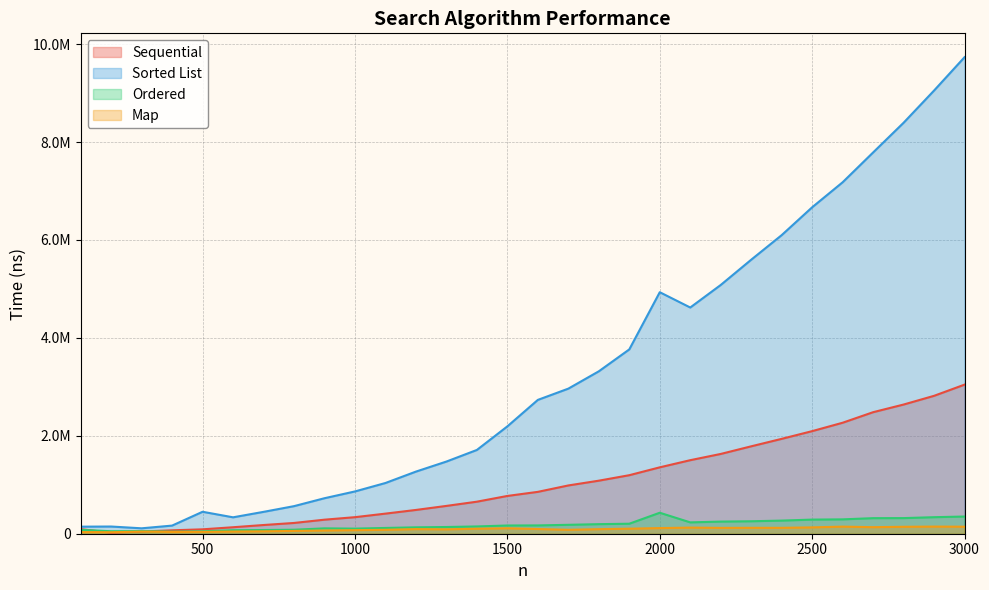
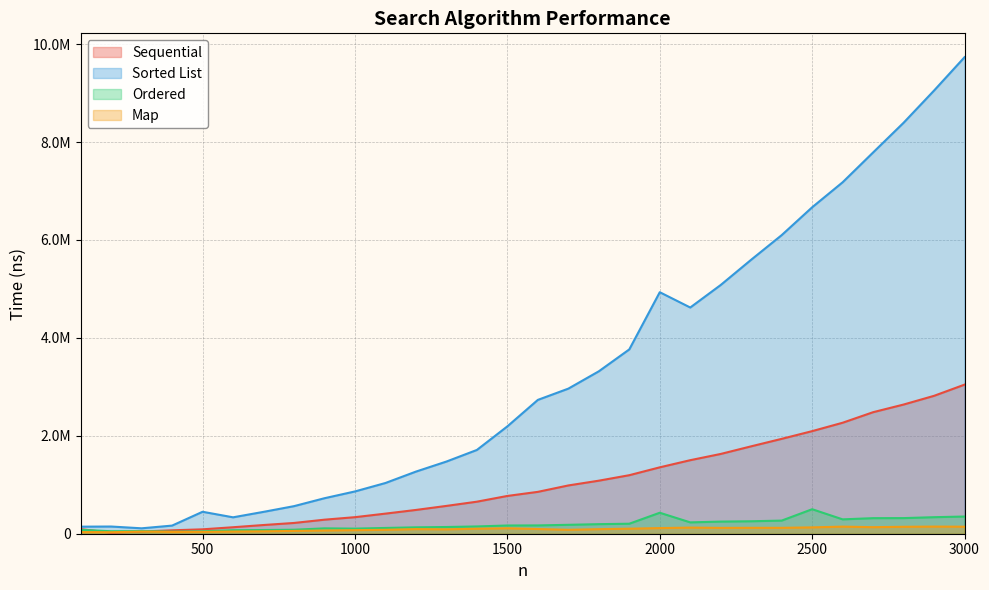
  {
    "Sorted List": {
      "500": 400000,
      "1000": 900000,
      "1500": 2200000,
      "2000": 4900000,
      "2500": 6700000,
      "3000": 9700000
    },
    "Ordered": {
      "1500": 200000,
      "2000": 400000,
-     "2500": 300000,
+     "2500": 500000,
      "3000": 400000
    }
  }
